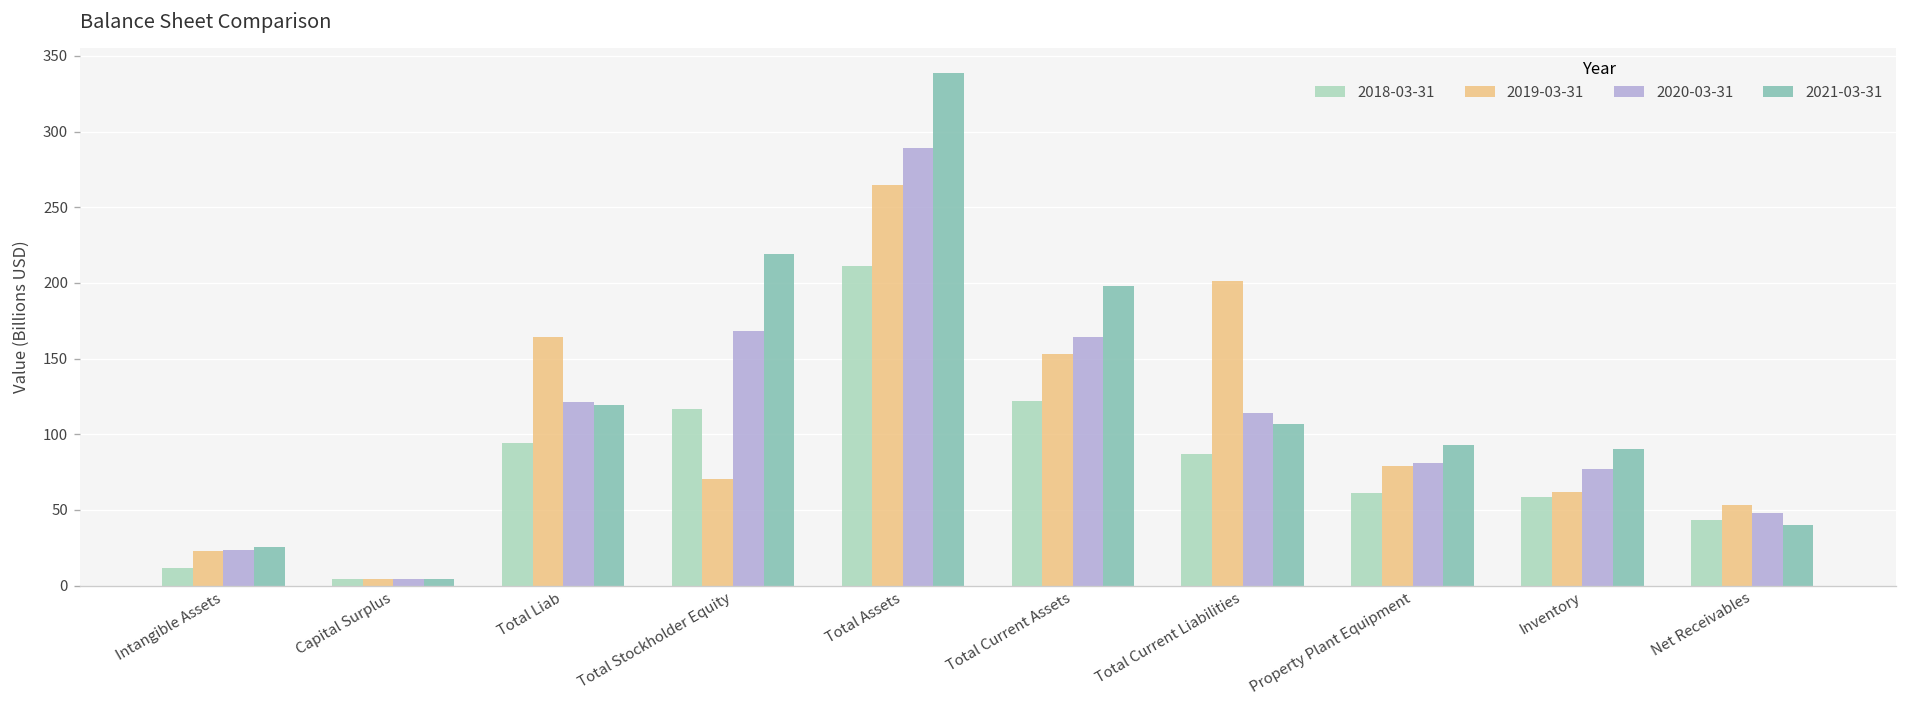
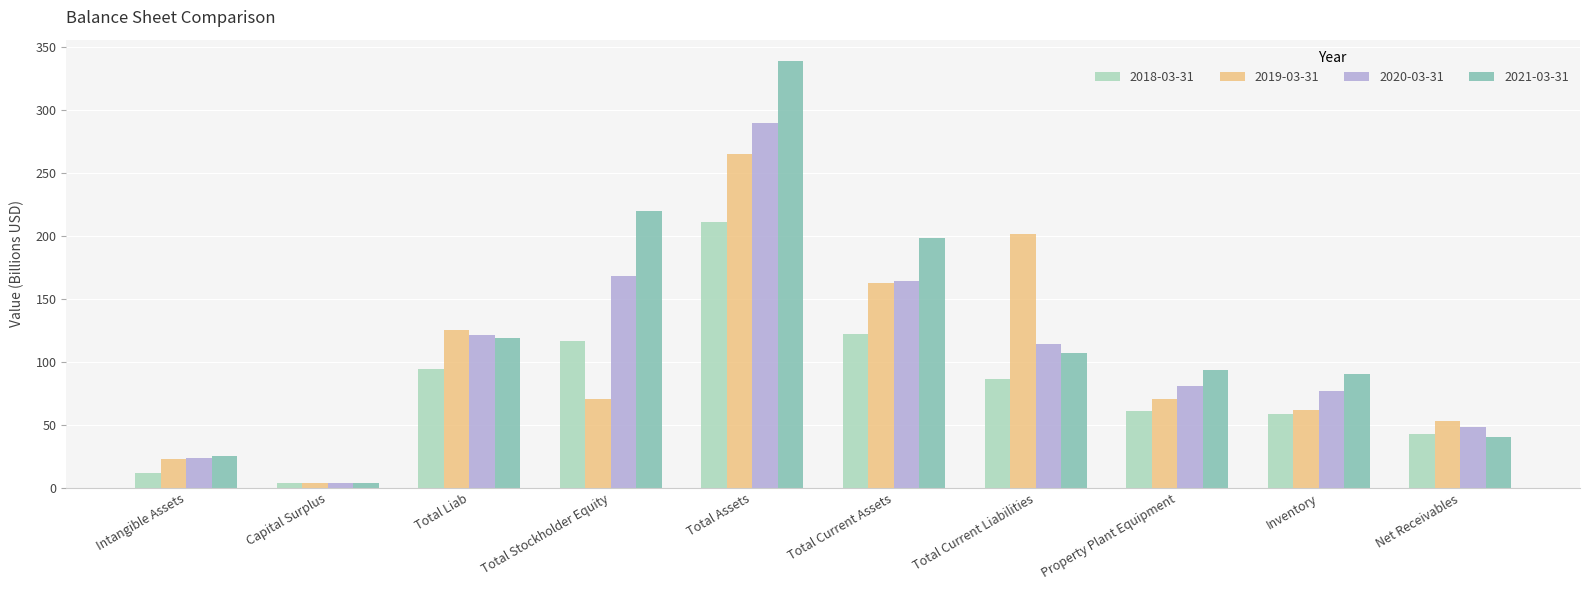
  {
    "2019-03-31": {
      "Intangible Assets": 23,
      "Capital Surplus": 4,
-     "Total Liab": 164,
+     "Total Liab": 126,
      "Total Stockholder Equity": 70,
      "Total Assets": 265,
-     "Total Current Assets": 153,
+     "Total Current Assets": 162,
      "Total Current Liabilities": 202,
-     "Property Plant Equipment": 79,
+     "Property Plant Equipment": 70,
      "Inventory": 62,
      "Net Receivables": 53
    }
  }
